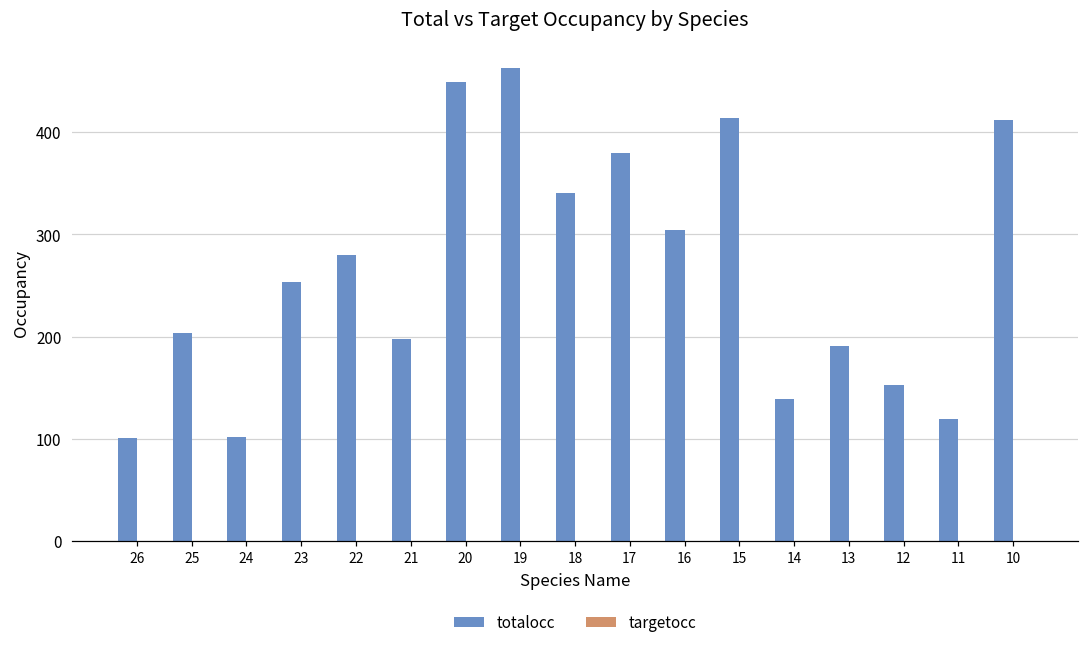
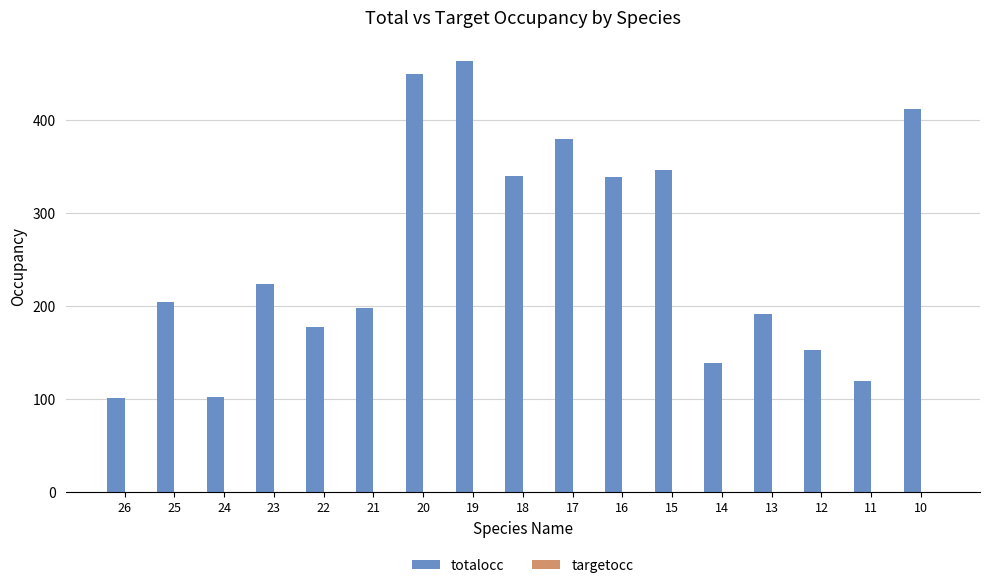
  {
    "totalocc": {
      "26": 100,
      "25": 200,
      "24": 100,
-     "23": 250,
-     "22": 280,
+     "23": 220,
+     "22": 180,
      "21": 200,
      "20": 450,
      "19": 460,
      "18": 340,
      "17": 380,
-     "16": 300,
-     "15": 410,
+     "16": 340,
+     "15": 350,
      "14": 140,
      "13": 190,
      "12": 150,
      "11": 120,
      "10": 410
    },
    "targetocc": {
      "26": 0,
      "25": 0,
      "24": 0,
      "23": 0,
      "22": 0,
      "21": 0,
      "20": 0,
      "19": 0,
      "18": 0,
      "17": 0,
      "16": 0,
      "15": 0,
      "14": 0,
      "13": 0,
      "12": 0,
      "11": 0,
      "10": 0
    }
  }
